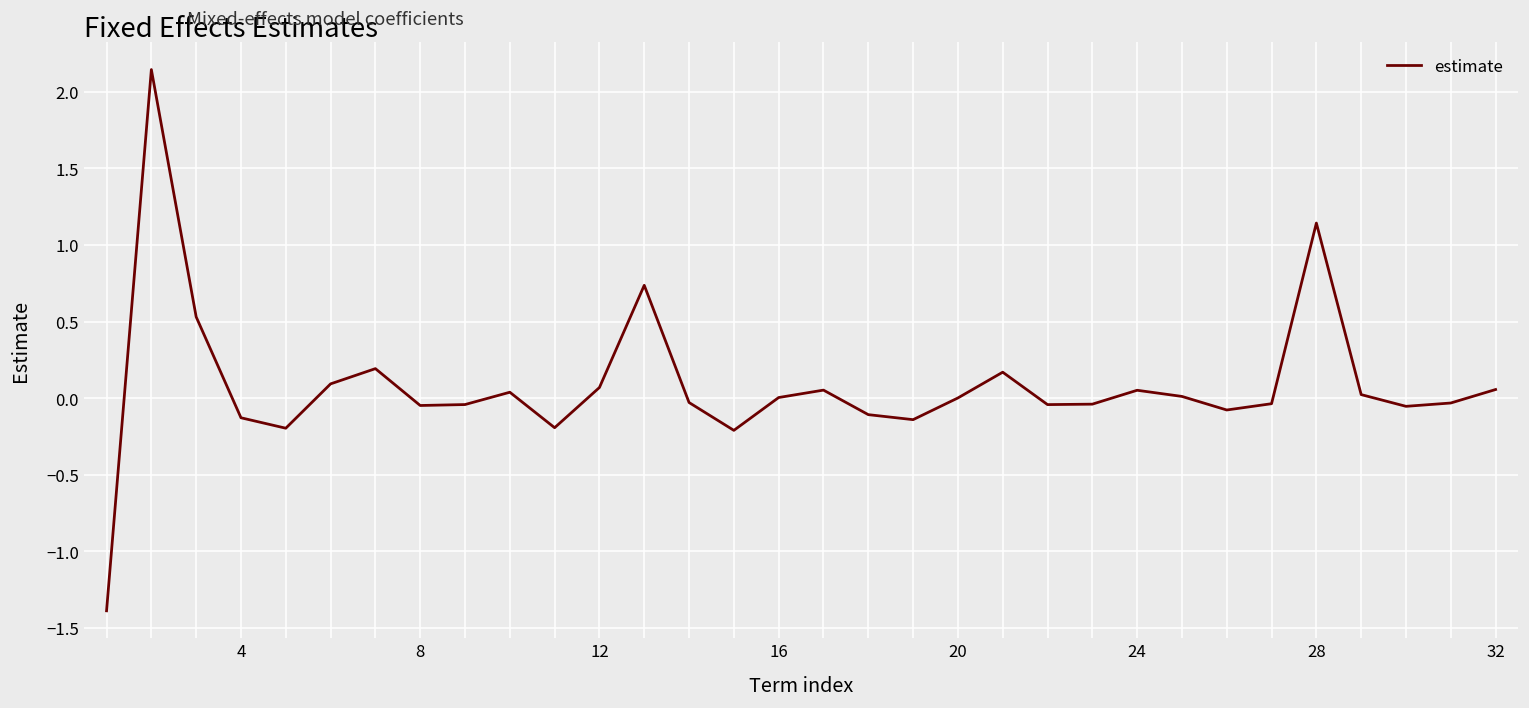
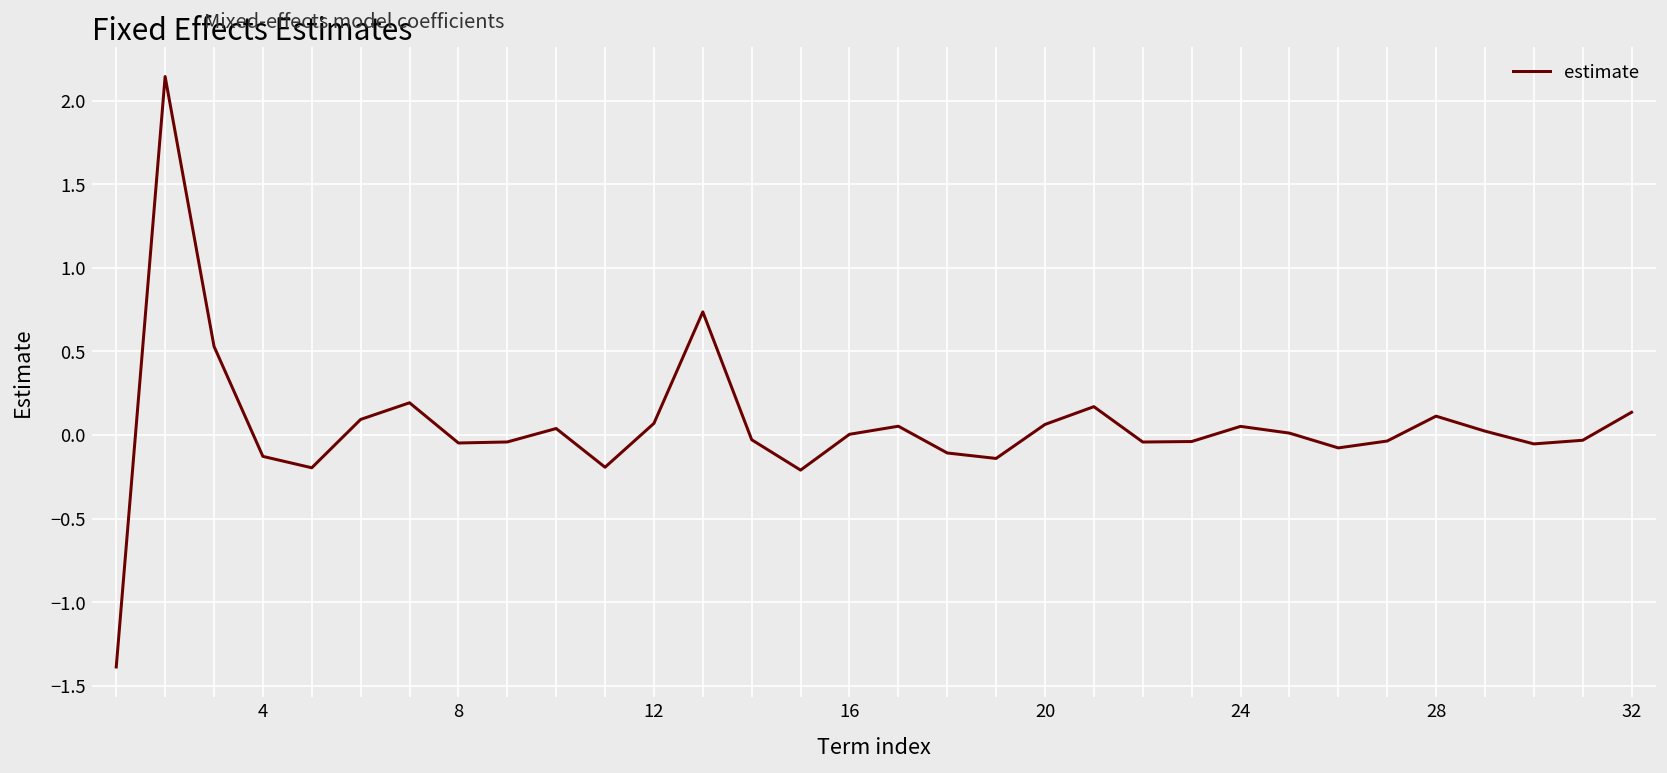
  {
    "4": -0.13,
    "8": -0.05,
    "12": 0.07,
    "16": 0.00,
-   "20": 0.00,
+   "20": 0.06,
    "24": 0.05,
-   "28": 1.14,
-   "32": 0.06
+   "28": 0.11,
+   "32": 0.14
  }
